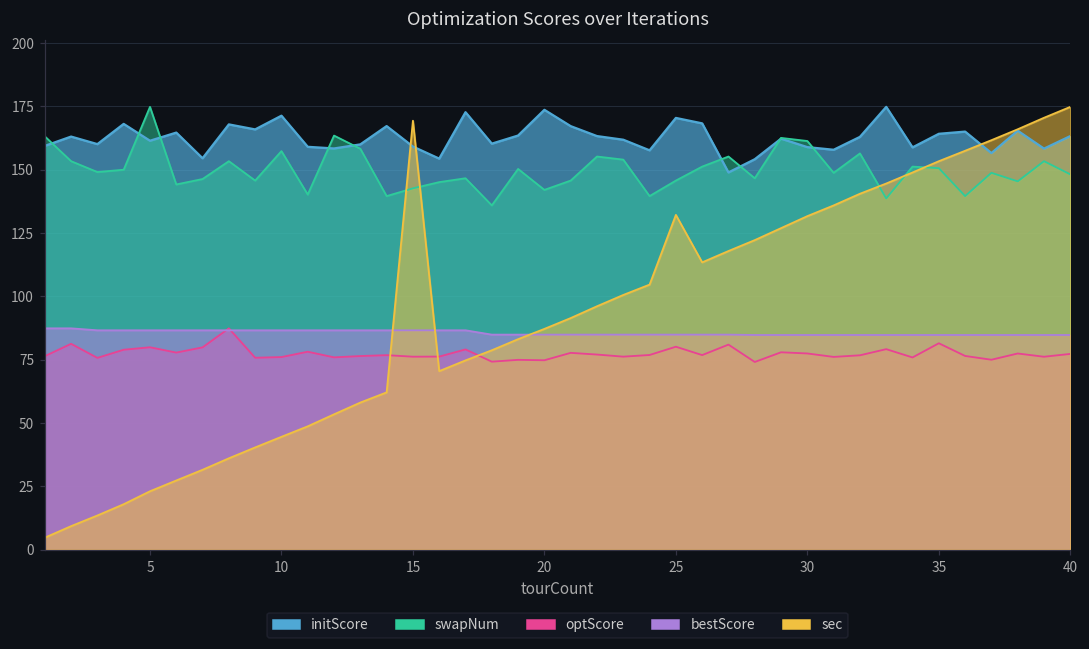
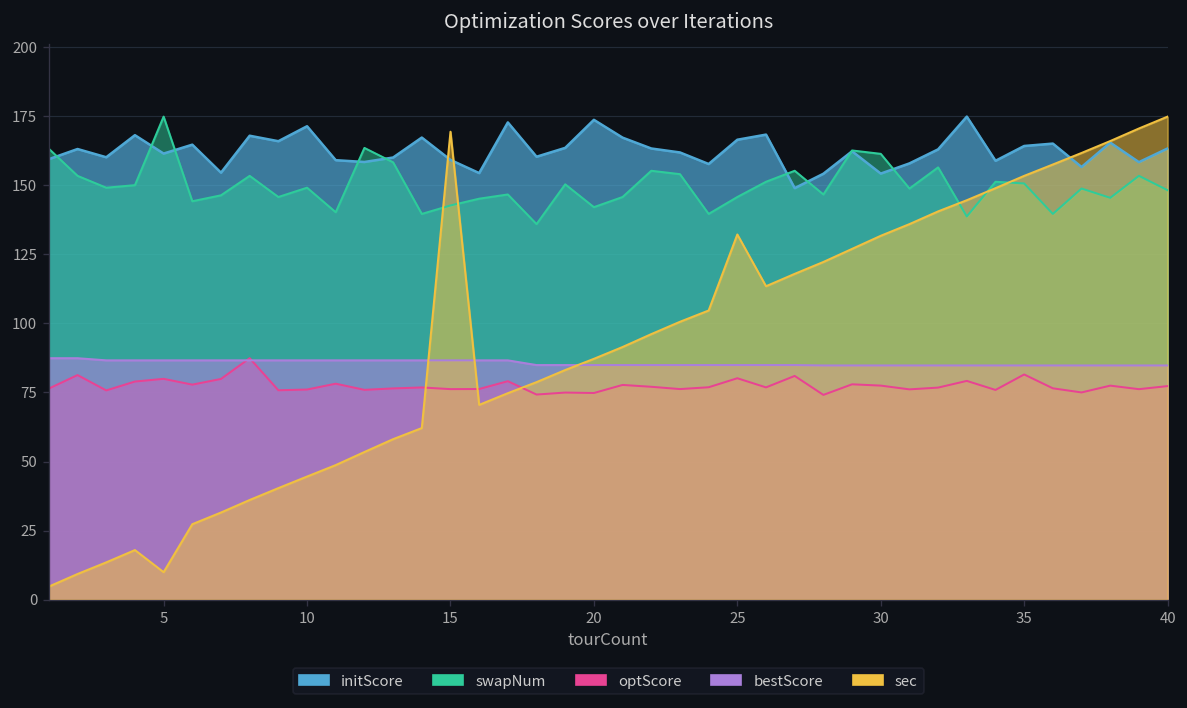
  {
    "initScore": {
      "5": 161,
      "10": 171,
      "15": 159,
      "20": 174,
-     "25": 170,
-     "30": 159,
+     "25": 166,
+     "30": 154,
      "35": 164,
      "40": 163
    },
    "swapNum": {
      "5": 175,
-     "10": 157,
+     "10": 149,
      "15": 143,
      "20": 142,
      "25": 146,
      "30": 161,
      "35": 151,
      "40": 148
    },
    "optScore": {
      "5": 80,
      "10": 76,
      "15": 76,
      "20": 75,
      "25": 80,
      "30": 77,
      "35": 82,
      "40": 77
    },
    "bestScore": {
      "5": 87,
      "10": 87,
      "15": 87,
      "20": 85,
      "25": 85,
      "30": 85,
      "35": 85,
      "40": 85
    },
    "sec": {
-     "5": 23,
+     "5": 10,
      "10": 45,
      "15": 169,
      "20": 87,
      "25": 132,
      "30": 132,
      "35": 153,
      "40": 175
    }
  }
